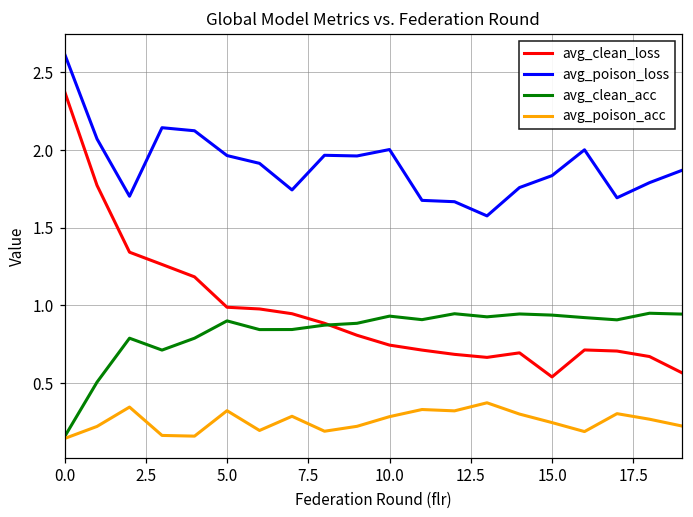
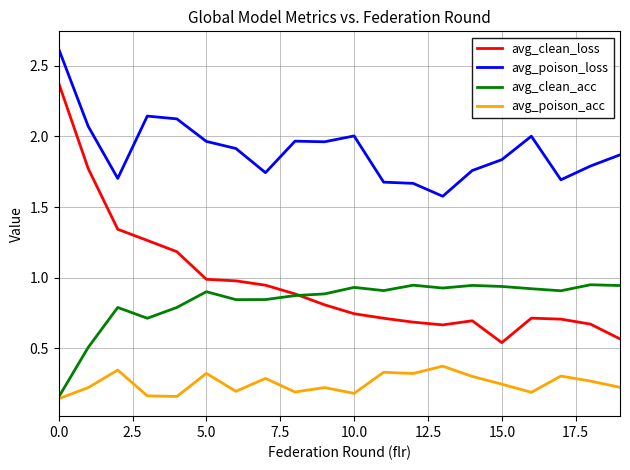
  {
    "avg_clean_loss": {
      "0.0": 2.38,
      "5.0": 0.99,
      "10.0": 0.75,
      "15.0": 0.54
    },
    "avg_poison_loss": {
      "0.0": 2.62,
      "5.0": 1.96,
      "10.0": 2.00,
      "15.0": 1.84
    },
    "avg_clean_acc": {
      "5.0": 0.90,
      "10.0": 0.93,
      "15.0": 0.94
    },
    "avg_poison_acc": {
      "5.0": 0.32,
-     "10.0": 0.28,
+     "10.0": 0.18,
      "15.0": 0.25
    }
  }
